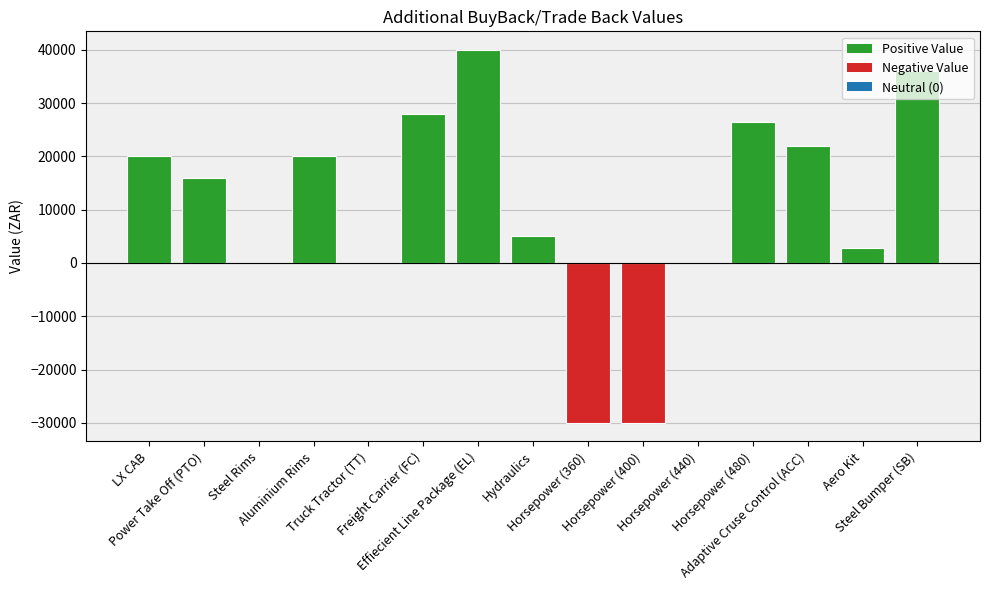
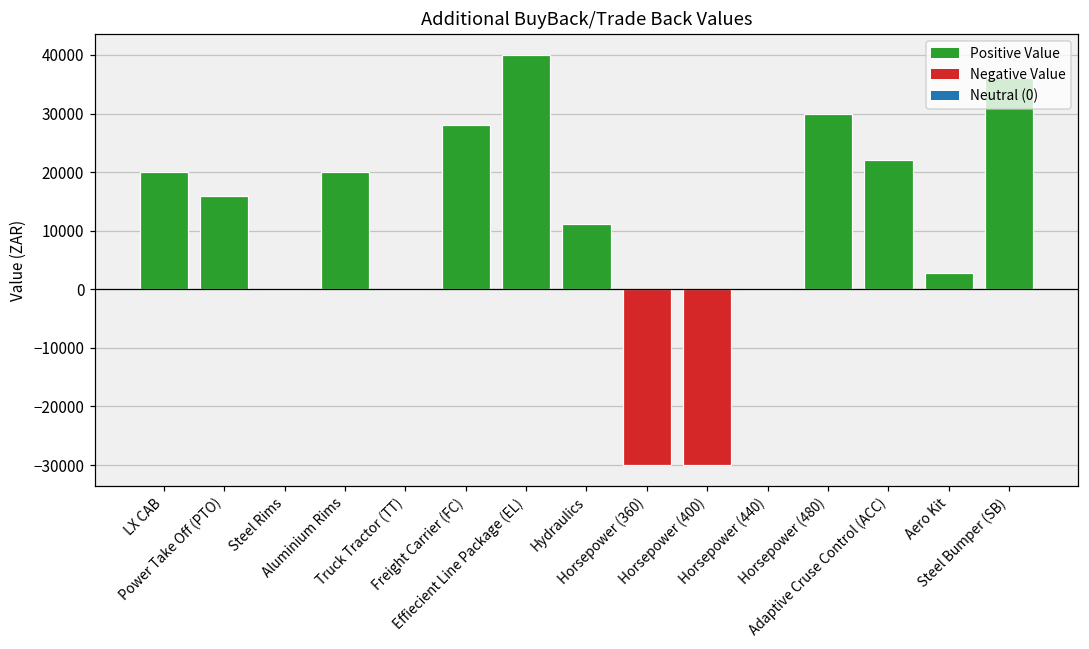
  {
    "LX CAB": 20000,
    "Power Take Off (PTO)": 16000,
    "Steel Rims": 0,
    "Aluminium Rims": 20000,
    "Truck Tractor (TT)": 0,
    "Freight Carrier (FC)": 28000,
    "Effiecient Line Package (EL)": 40000,
-   "Hydraulics": 5000,
+   "Hydraulics": 11000,
    "Horsepower (360)": -30000,
    "Horsepower (400)": -30000,
    "Horsepower (440)": 0,
-   "Horsepower (480)": 27000,
+   "Horsepower (480)": 30000,
    "Adaptive Cruse Control (ACC)": 22000,
    "Aero Kit": 3000
  }
